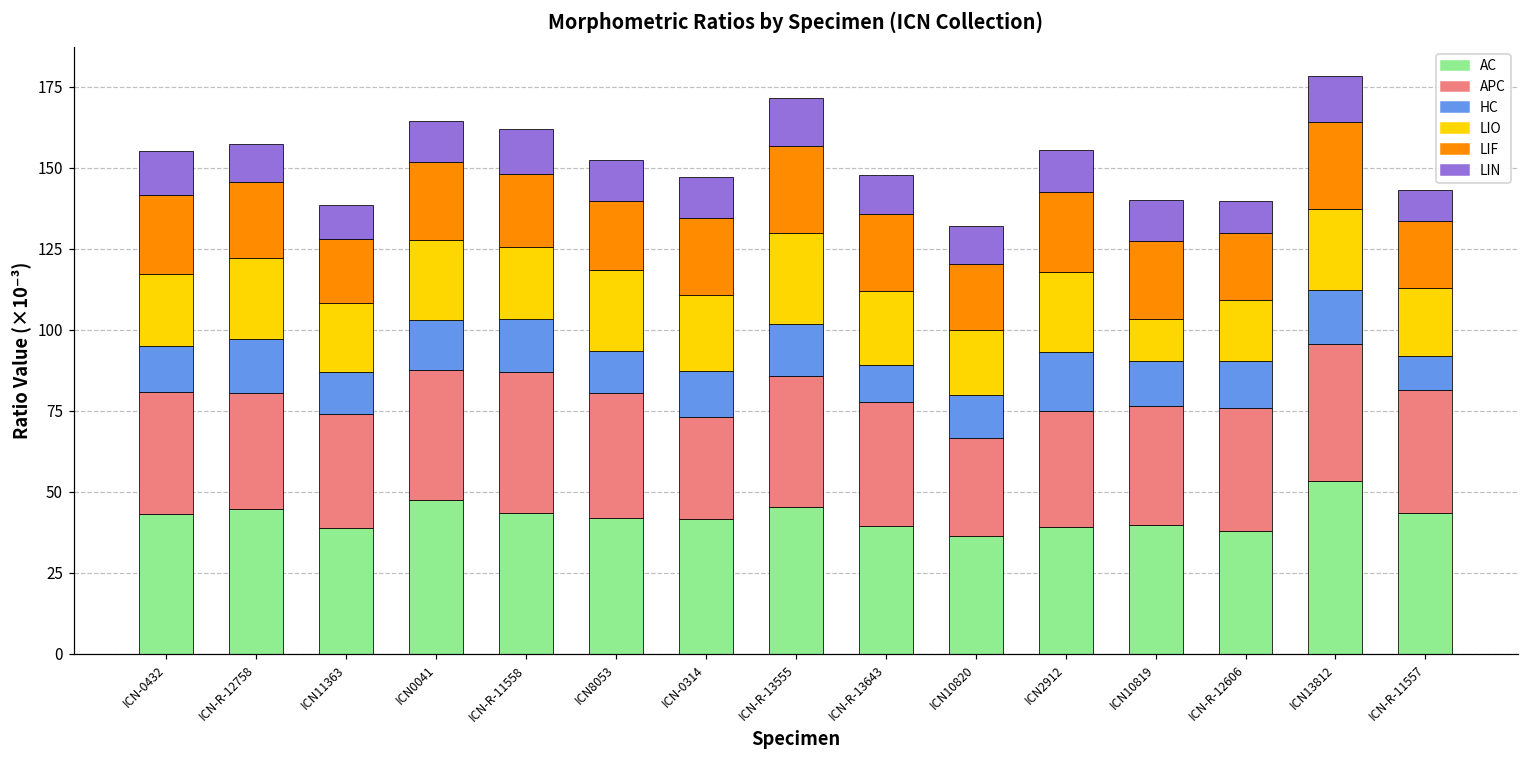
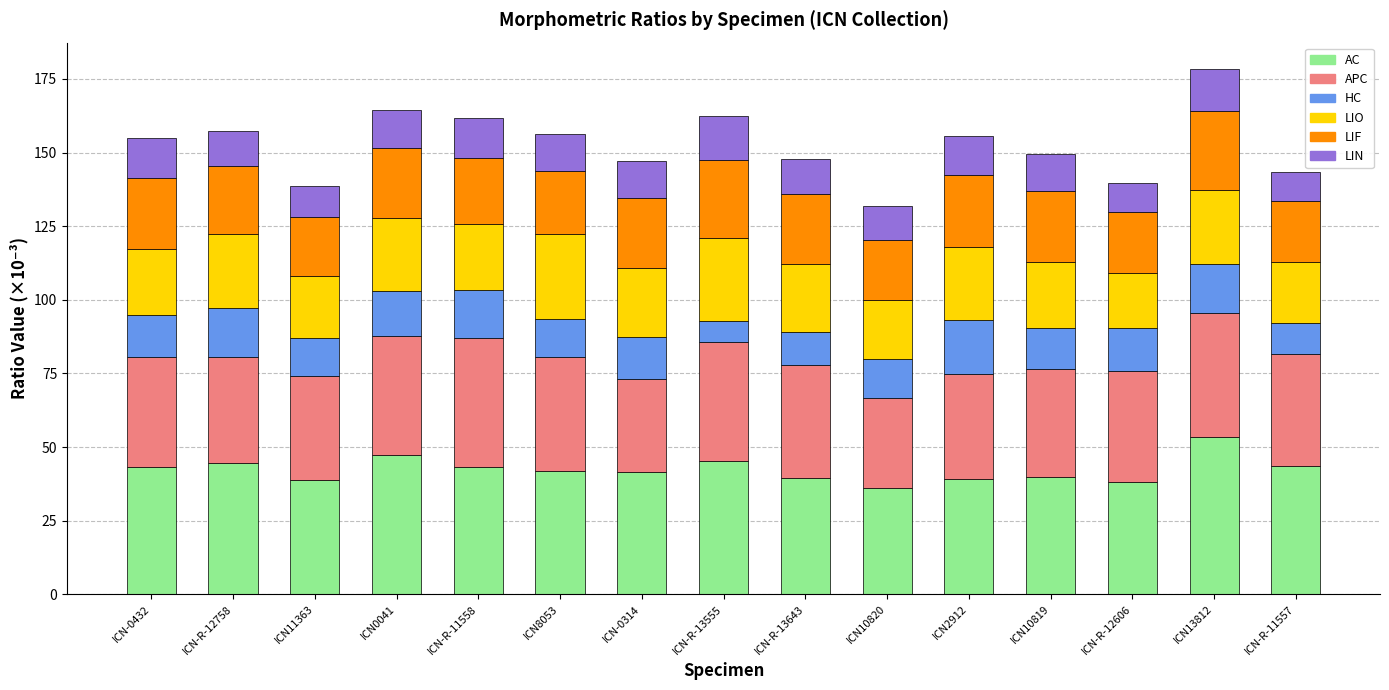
  {
    "AC": {
      "ICN-0432": 43,
      "ICN-R-12758": 45,
      "ICN11363": 39,
      "ICN0041": 47,
      "ICN-R-11558": 43,
      "ICN8053": 42,
      "ICN-0314": 42,
      "ICN-R-13555": 45,
      "ICN-R-13643": 39,
      "ICN10820": 36,
      "ICN2912": 39,
      "ICN10819": 40,
      "ICN-R-12606": 38,
      "ICN13812": 53,
      "ICN-R-11557": 43
    },
    "APC": {
      "ICN-0432": 38,
      "ICN-R-12758": 36,
      "ICN11363": 35,
      "ICN0041": 40,
      "ICN-R-11558": 44,
      "ICN8053": 39,
      "ICN-0314": 31,
      "ICN-R-13555": 40,
      "ICN-R-13643": 38,
      "ICN10820": 30,
      "ICN2912": 36,
      "ICN10819": 37,
      "ICN-R-12606": 38,
      "ICN13812": 42,
      "ICN-R-11557": 38
    },
    "HC": {
      "ICN-0432": 14,
      "ICN-R-12758": 17,
      "ICN11363": 13,
      "ICN0041": 15,
      "ICN-R-11558": 16,
      "ICN8053": 13,
      "ICN-0314": 14,
-     "ICN-R-13555": 16,
+     "ICN-R-13555": 7,
      "ICN-R-13643": 11,
      "ICN10820": 13,
      "ICN2912": 18,
      "ICN10819": 14,
      "ICN-R-12606": 14,
      "ICN13812": 17,
      "ICN-R-11557": 11
    },
    "LIO": {
      "ICN-0432": 22,
      "ICN-R-12758": 25,
      "ICN11363": 21,
      "ICN0041": 25,
      "ICN-R-11558": 22,
-     "ICN8053": 25,
+     "ICN8053": 29,
      "ICN-0314": 23,
      "ICN-R-13555": 28,
      "ICN-R-13643": 23,
      "ICN10820": 20,
      "ICN2912": 25,
-     "ICN10819": 13,
+     "ICN10819": 23,
      "ICN-R-12606": 19,
      "ICN13812": 25,
      "ICN-R-11557": 21
    },
    "LIF": {
      "ICN-0432": 24,
      "ICN-R-12758": 23,
      "ICN11363": 20,
      "ICN0041": 24,
      "ICN-R-11558": 22,
      "ICN8053": 21,
      "ICN-0314": 24,
      "ICN-R-13555": 27,
      "ICN-R-13643": 24,
      "ICN10820": 20,
      "ICN2912": 25,
      "ICN10819": 24,
      "ICN-R-12606": 21,
      "ICN13812": 27,
      "ICN-R-11557": 21
    },
    "LIN": {
      "ICN-0432": 14,
      "ICN-R-12758": 12,
      "ICN11363": 11,
      "ICN0041": 13,
      "ICN-R-11558": 14,
      "ICN8053": 13,
      "ICN-0314": 13,
      "ICN-R-13555": 15,
      "ICN-R-13643": 12,
      "ICN10820": 12,
      "ICN2912": 13,
      "ICN10819": 13,
      "ICN-R-12606": 10,
      "ICN13812": 14,
      "ICN-R-11557": 10
    }
  }
